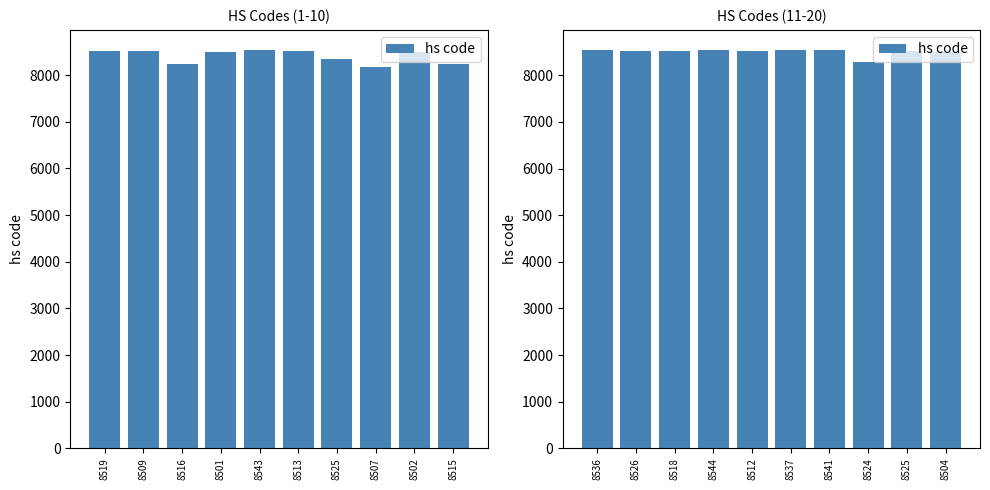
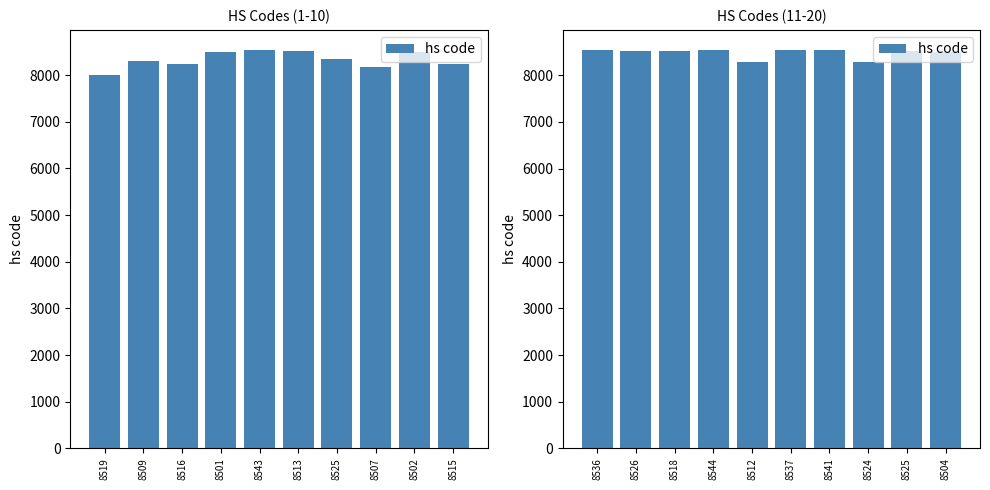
  {
    "HS Codes (1-10)": {
-     "8519": 8500,
-     "8509": 8500,
+     "8519": 8000,
+     "8509": 8300,
      "8516": 8200,
      "8501": 8500,
      "8543": 8500,
      "8513": 8500,
      "8525": 8400,
      "8507": 8200,
      "8515": 8200
    },
    "HS Codes (11-20)": {
      "8536": 8500,
      "8526": 8500,
      "8518": 8500,
      "8544": 8500,
-     "8512": 8500,
+     "8512": 8300,
      "8537": 8500,
      "8541": 8500,
      "8524": 8300
    }
  }
